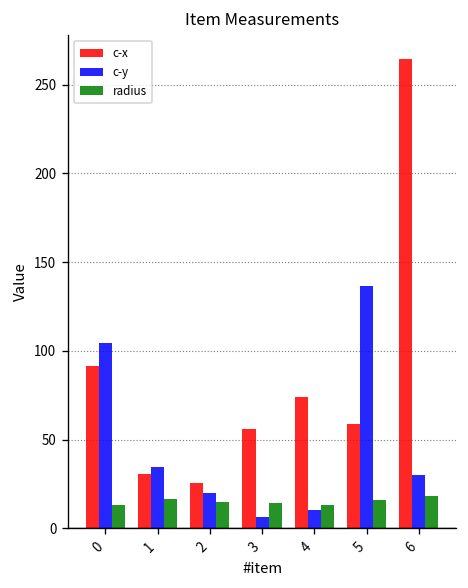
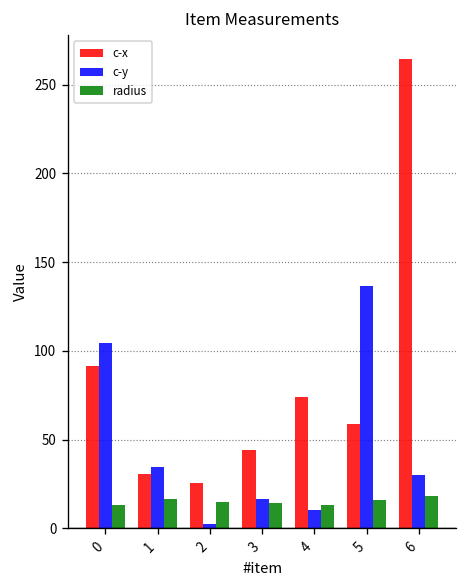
  {
    "c-x": {
      "0": 92,
      "1": 31,
      "2": 26,
-     "3": 56,
+     "3": 44,
      "4": 74,
      "5": 59,
      "6": 265
    },
    "c-y": {
      "0": 104,
      "1": 35,
-     "2": 20,
-     "3": 6,
+     "2": 3,
+     "3": 17,
      "4": 11,
      "5": 137,
      "6": 30
    },
    "radius": {
      "0": 13,
      "1": 16,
      "2": 15,
      "3": 14,
      "4": 13,
      "5": 16,
      "6": 18
    }
  }
